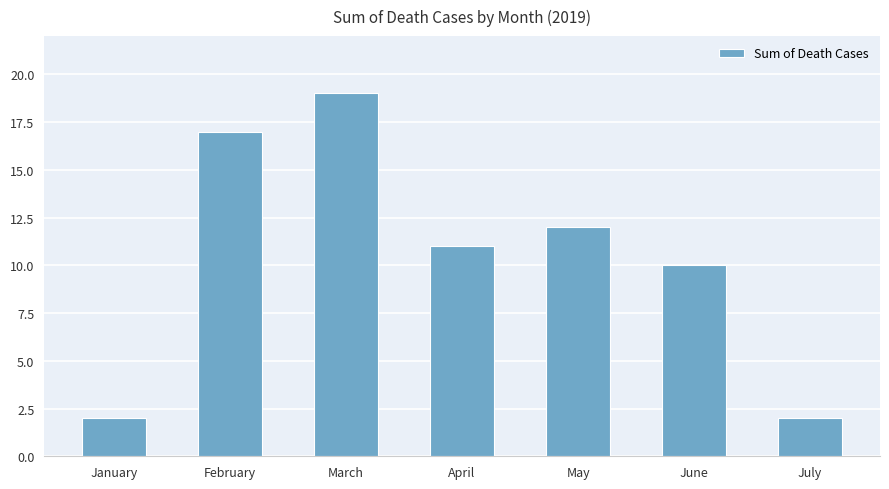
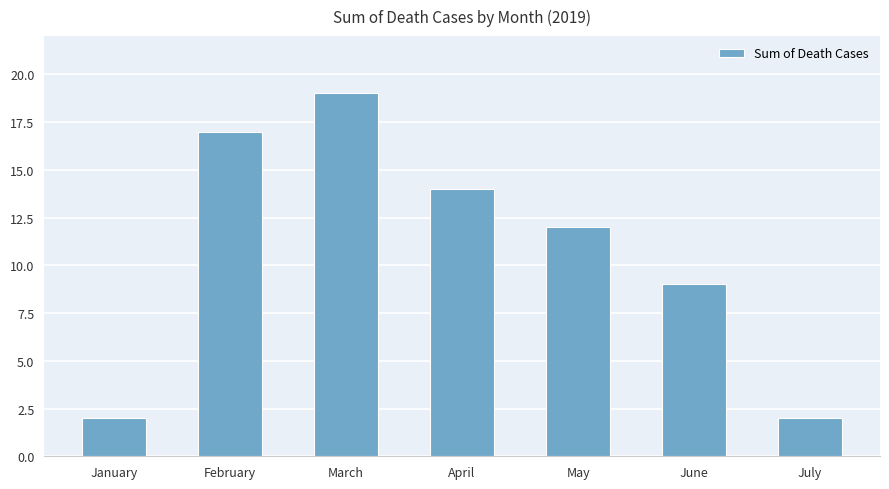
  {
    "January": 2,
    "February": 17,
    "March": 19,
-   "April": 11,
+   "April": 14,
    "May": 12,
-   "June": 10,
+   "June": 9,
    "July": 2
  }
